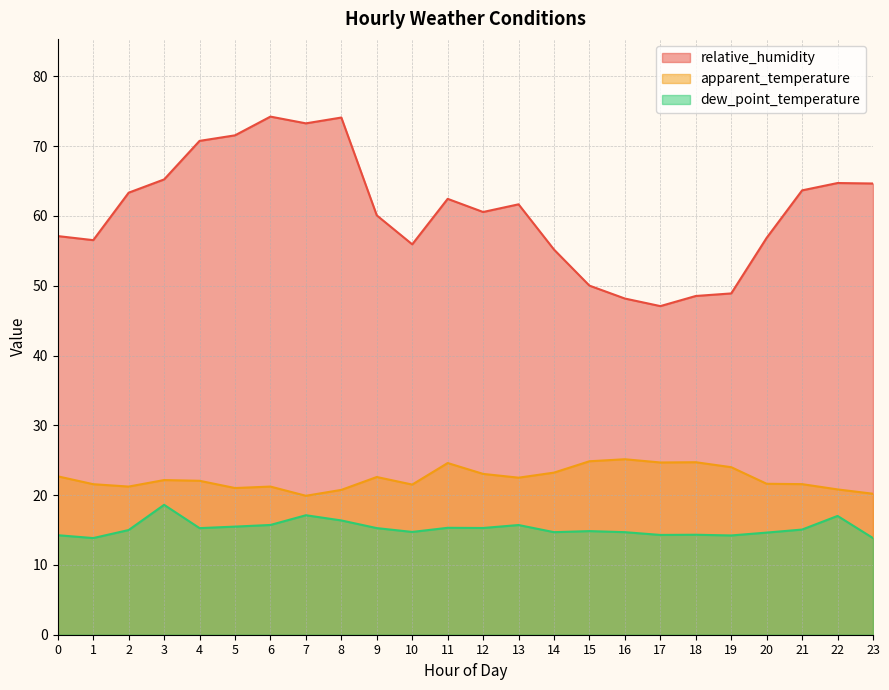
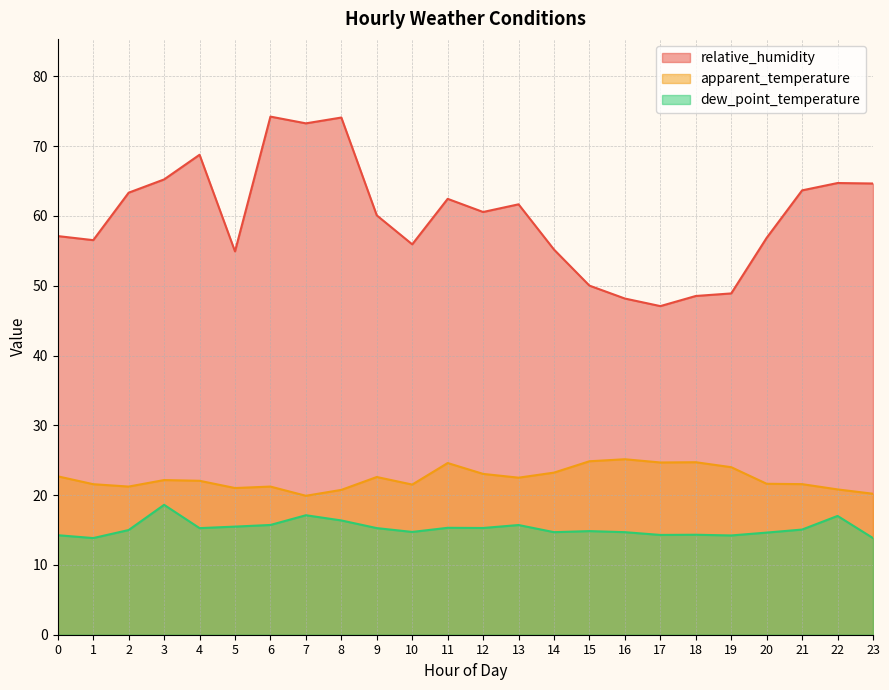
  {
    "relative_humidity": {
      "0": 57,
      "1": 57,
      "2": 63,
      "3": 65,
-     "4": 71,
-     "5": 72,
+     "4": 69,
+     "5": 55,
      "6": 74,
      "7": 73,
      "8": 74,
      "9": 60,
      "10": 56,
      "11": 62,
      "12": 61,
      "13": 62,
      "14": 55,
      "15": 50,
      "16": 48,
      "17": 47,
      "18": 49,
      "19": 49,
      "20": 57,
      "21": 64,
      "22": 65,
      "23": 65
    },
    "apparent_temperature": {
      "0": 23,
      "1": 22,
      "2": 21,
      "3": 22,
      "4": 22,
      "5": 21,
      "6": 21,
      "7": 20,
      "8": 21,
      "9": 23,
      "10": 22,
      "11": 25,
      "12": 23,
      "13": 23,
      "14": 23,
      "15": 25,
      "16": 25,
      "17": 25,
      "18": 25,
      "19": 24,
      "20": 22,
      "21": 22,
      "22": 21,
      "23": 20
    },
    "dew_point_temperature": {
      "0": 14,
      "1": 14,
      "2": 15,
      "3": 19,
      "4": 15,
      "5": 15,
      "6": 16,
      "7": 17,
      "8": 16,
      "9": 15,
      "10": 15,
      "11": 15,
      "12": 15,
      "13": 16,
      "14": 15,
      "15": 15,
      "16": 15,
      "17": 14,
      "18": 14,
      "19": 14,
      "20": 15,
      "21": 15,
      "22": 17,
      "23": 14
    }
  }
